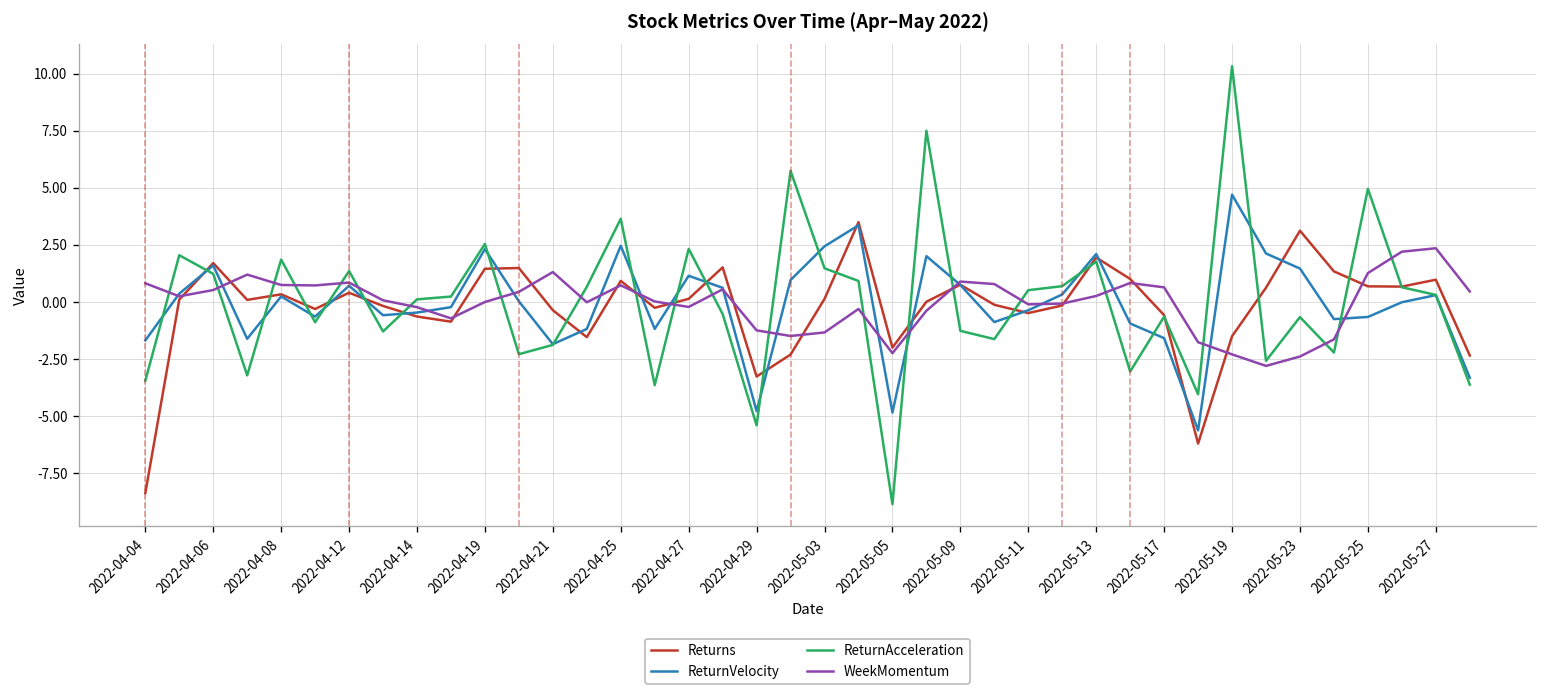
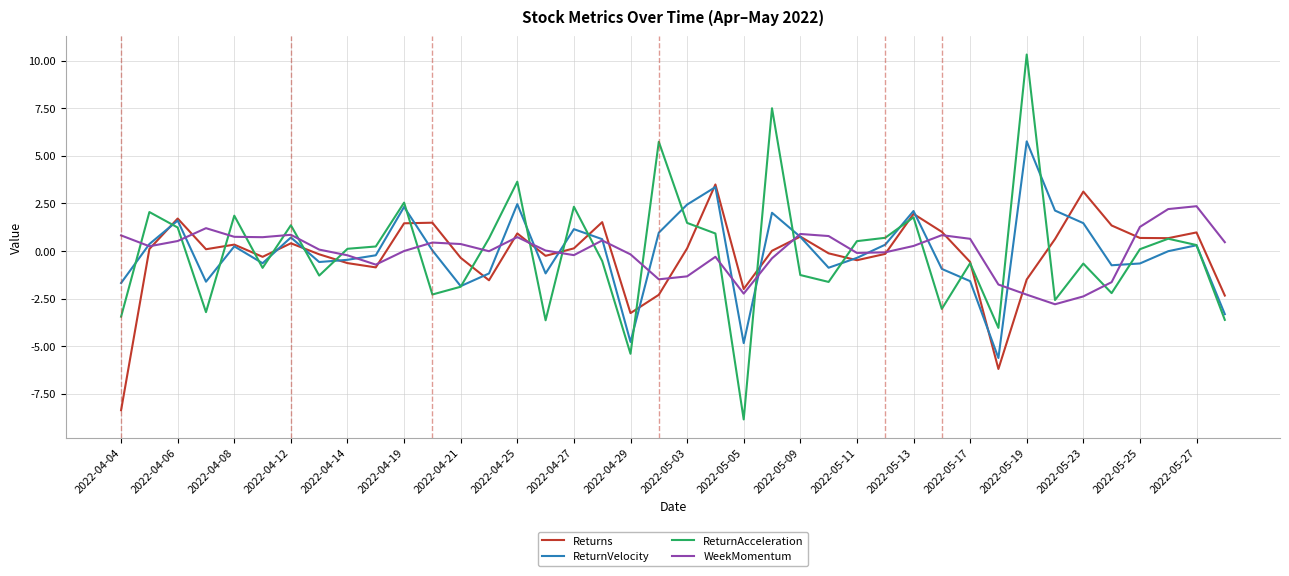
  {
    "Returns": {
      "2022-04-04": -8.4,
      "2022-04-12": 0.4,
      "2022-04-14": -0.6,
      "2022-04-19": 1.5,
      "2022-04-21": -0.4,
      "2022-04-25": 0.9,
      "2022-04-27": 0.1,
      "2022-04-29": -3.3,
      "2022-05-03": 0.1,
      "2022-05-05": -2.0,
      "2022-05-13": 1.9,
      "2022-05-19": -1.5,
      "2022-05-23": 3.1,
      "2022-05-25": 0.7,
      "2022-05-27": 1.0
    },
    "ReturnVelocity": {
      "2022-04-04": -1.7,
      "2022-04-12": 0.7,
      "2022-04-14": -0.5,
      "2022-04-19": 2.3,
      "2022-04-25": 2.5,
      "2022-04-27": 1.1,
      "2022-04-29": -4.8,
      "2022-05-03": 2.4,
      "2022-05-05": -4.8,
      "2022-05-13": 2.1,
      "2022-05-17": -1.6,
-     "2022-05-19": 4.7,
+     "2022-05-19": 5.8,
      "2022-05-23": 1.5,
      "2022-05-25": -0.7
    },
    "ReturnAcceleration": {
      "2022-04-04": -3.4,
      "2022-04-06": 1.2,
      "2022-04-08": 1.9,
      "2022-04-12": 1.4,
      "2022-04-14": 0.1,
      "2022-04-19": 2.5,
      "2022-04-25": 3.6,
      "2022-04-27": 2.3,
      "2022-04-29": -5.4,
      "2022-05-03": 1.5,
      "2022-05-05": -8.8,
      "2022-05-09": -1.3,
      "2022-05-11": 0.5,
      "2022-05-13": 1.8,
      "2022-05-19": 10.3,
      "2022-05-23": -0.7,
-     "2022-05-25": 5.0
+     "2022-05-25": 0.1
    },
    "WeekMomentum": {
      "2022-04-04": 0.8,
      "2022-04-06": 0.5,
      "2022-04-08": 0.7,
      "2022-04-12": 0.9,
      "2022-04-14": -0.2,
      "2022-04-19": 0.0,
-     "2022-04-21": 1.3,
+     "2022-04-21": 0.4,
      "2022-04-25": 0.7,
      "2022-04-27": -0.2,
-     "2022-04-29": -1.2,
+     "2022-04-29": -0.2,
      "2022-05-03": -1.3,
      "2022-05-05": -2.2,
      "2022-05-09": 0.9,
      "2022-05-11": -0.1,
      "2022-05-13": 0.3,
      "2022-05-17": 0.6,
      "2022-05-19": -2.3,
      "2022-05-23": -2.4,
      "2022-05-25": 1.3,
      "2022-05-27": 2.4
    }
  }
